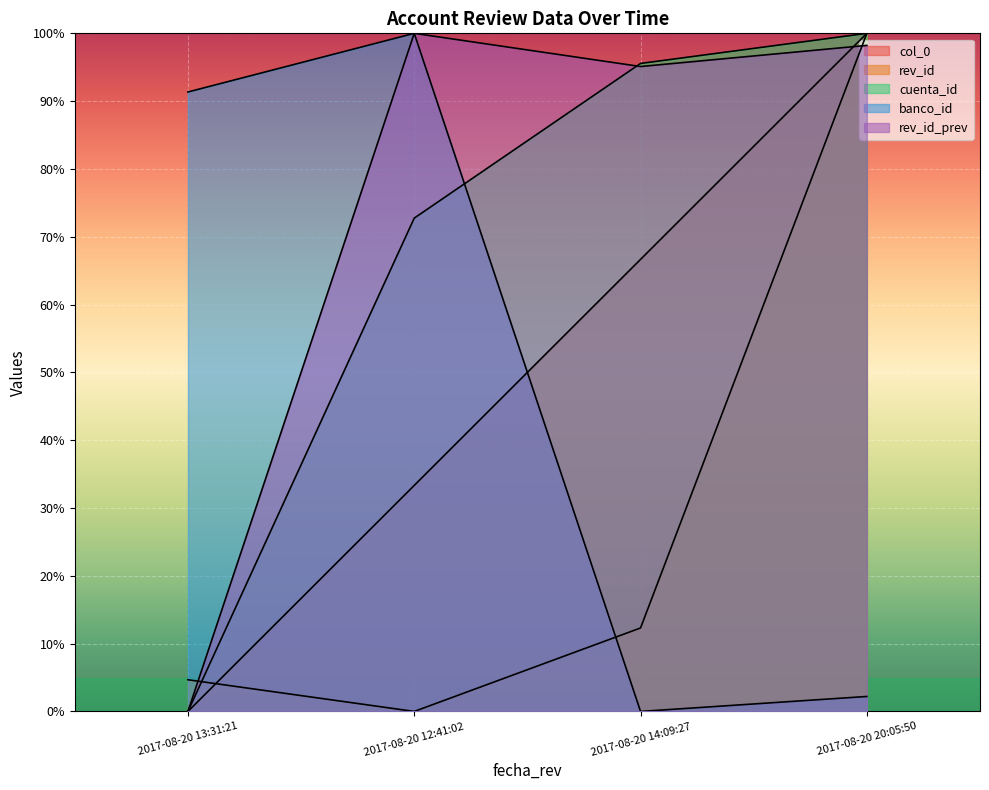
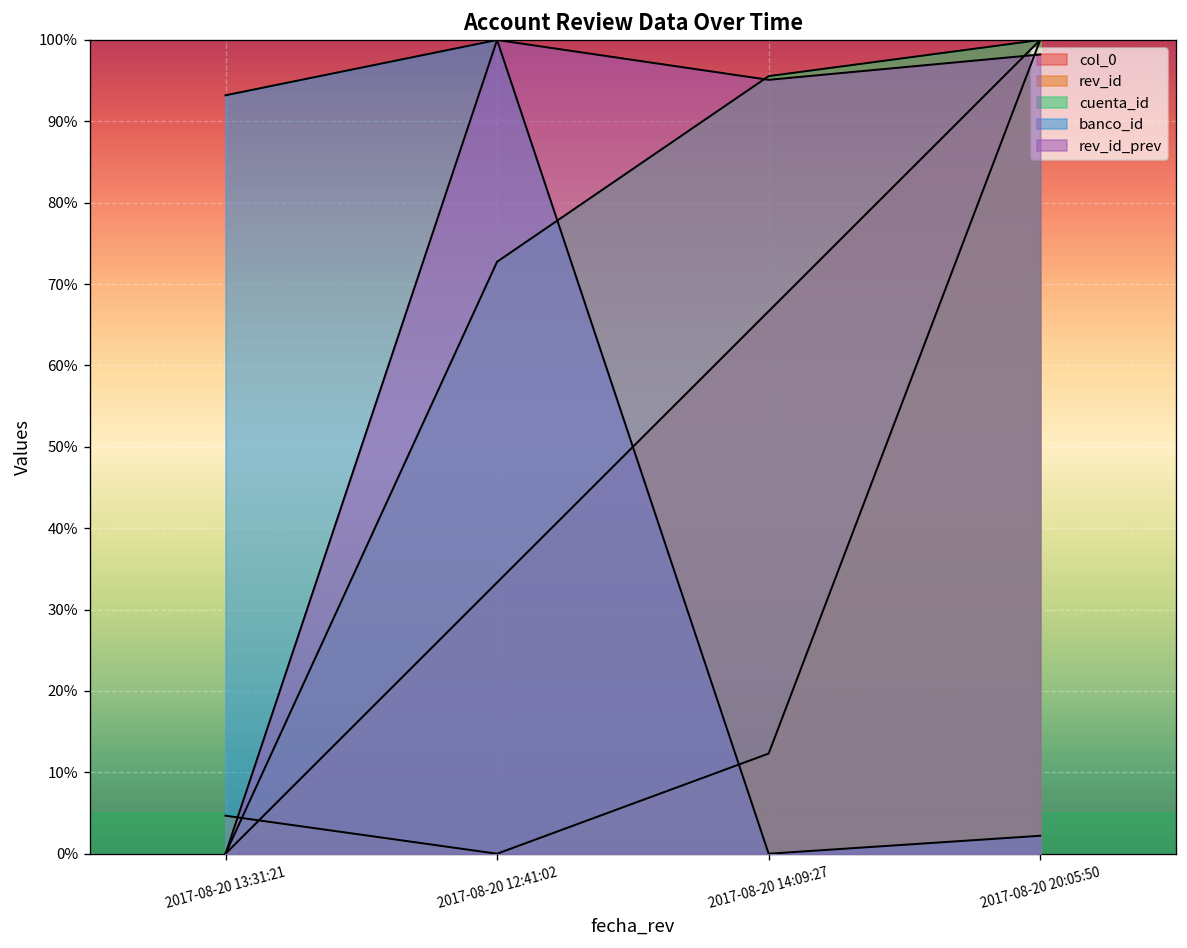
  {
    "cuenta_id": {
      "2017-08-20 12:41:02": "73%",
      "2017-08-20 14:09:27": "96%"
    },
    "banco_id": {
-     "2017-08-20 13:31:21": "91%"
+     "2017-08-20 13:31:21": "93%"
    },
    "rev_id_prev": {
      "2017-08-20 14:09:27": "95%"
    }
  }
